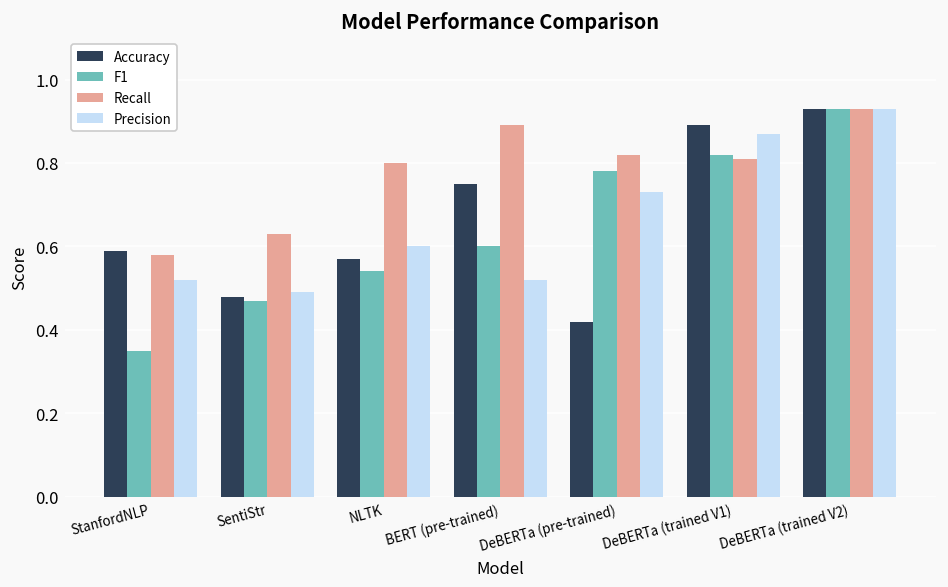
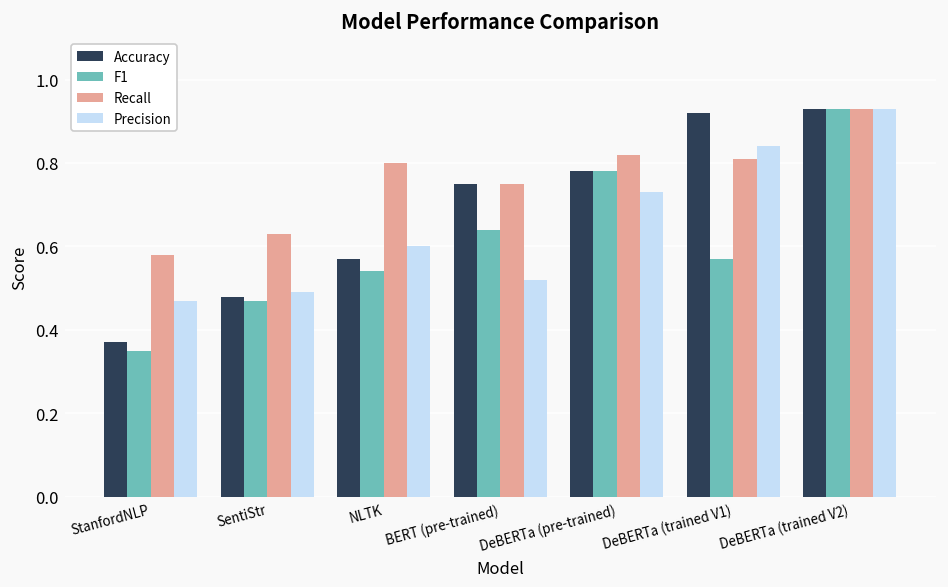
  {
    "Accuracy": {
-     "StanfordNLP": 0.59,
+     "StanfordNLP": 0.37,
      "SentiStr": 0.48,
      "NLTK": 0.57,
      "BERT (pre-trained)": 0.75,
-     "DeBERTa (pre-trained)": 0.42,
-     "DeBERTa (trained V1)": 0.89,
+     "DeBERTa (pre-trained)": 0.78,
+     "DeBERTa (trained V1)": 0.92,
      "DeBERTa (trained V2)": 0.93
    },
    "F1": {
      "StanfordNLP": 0.35,
      "SentiStr": 0.47,
      "NLTK": 0.54,
-     "BERT (pre-trained)": 0.60,
+     "BERT (pre-trained)": 0.64,
      "DeBERTa (pre-trained)": 0.78,
-     "DeBERTa (trained V1)": 0.82,
+     "DeBERTa (trained V1)": 0.57,
      "DeBERTa (trained V2)": 0.93
    },
    "Recall": {
      "StanfordNLP": 0.58,
      "SentiStr": 0.63,
      "NLTK": 0.80,
-     "BERT (pre-trained)": 0.89,
+     "BERT (pre-trained)": 0.75,
      "DeBERTa (pre-trained)": 0.82,
      "DeBERTa (trained V1)": 0.81,
      "DeBERTa (trained V2)": 0.93
    },
    "Precision": {
-     "StanfordNLP": 0.52,
+     "StanfordNLP": 0.47,
      "SentiStr": 0.49,
      "NLTK": 0.60,
      "BERT (pre-trained)": 0.52,
      "DeBERTa (pre-trained)": 0.73,
-     "DeBERTa (trained V1)": 0.87,
+     "DeBERTa (trained V1)": 0.84,
      "DeBERTa (trained V2)": 0.93
    }
  }
